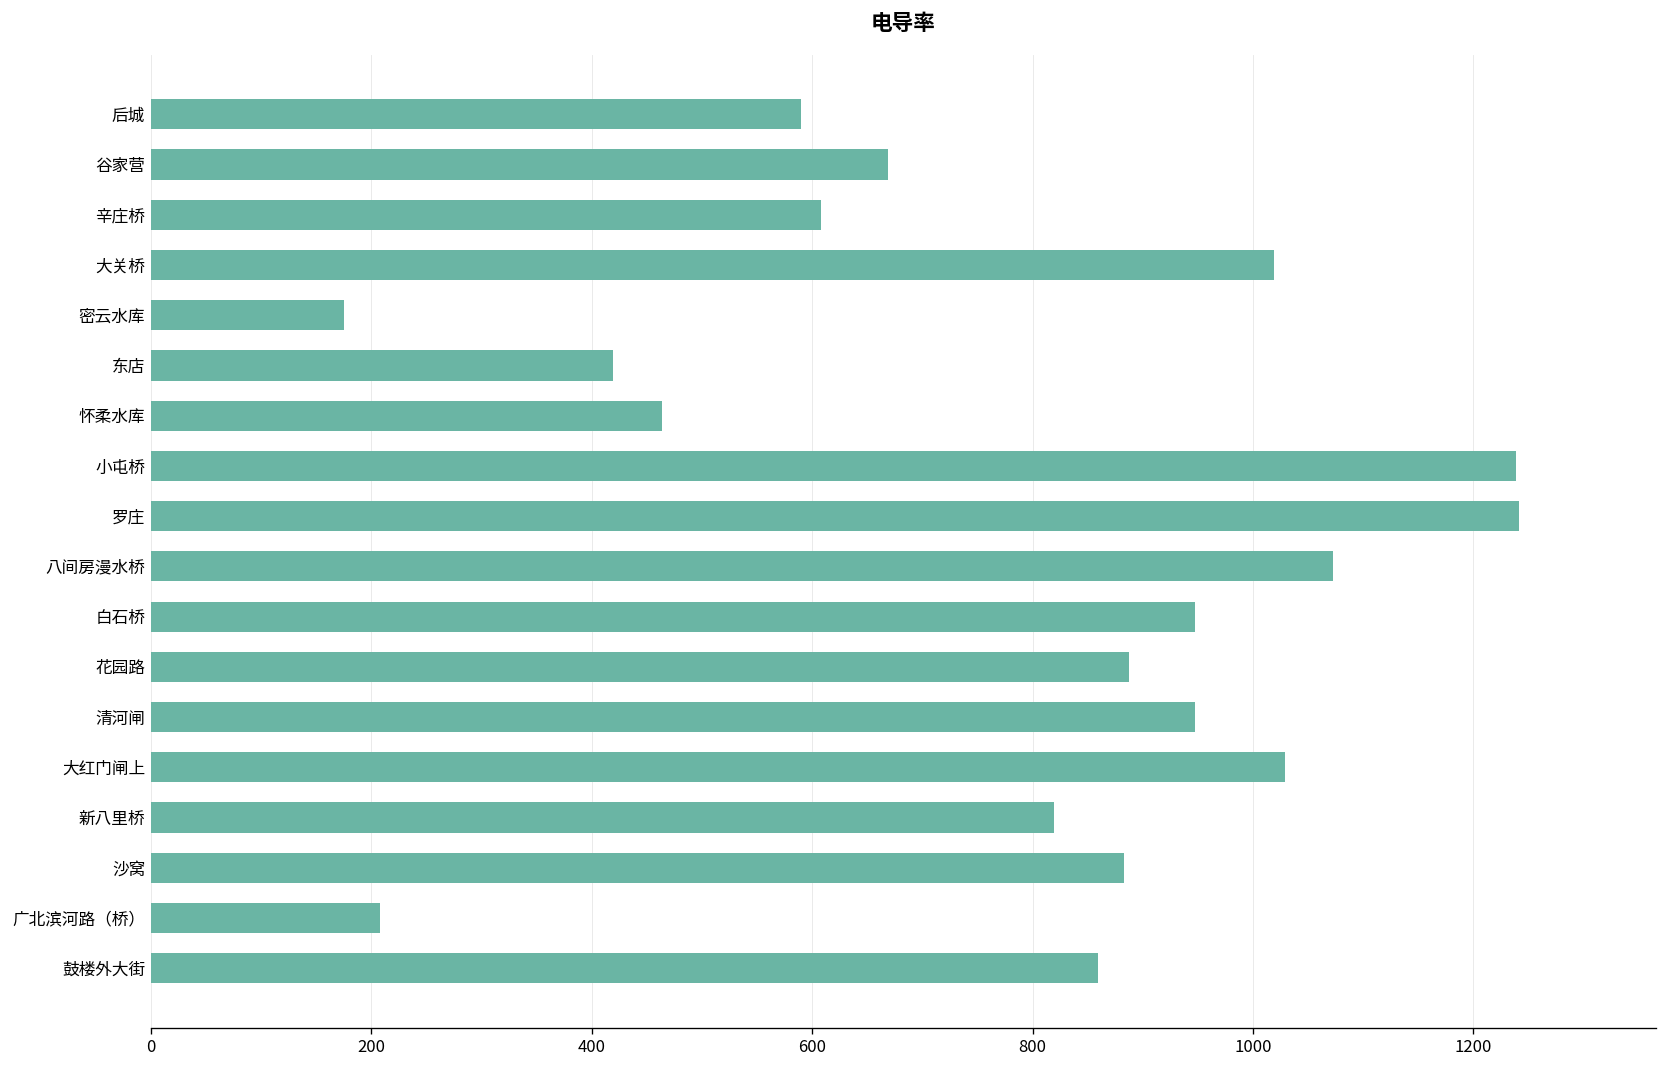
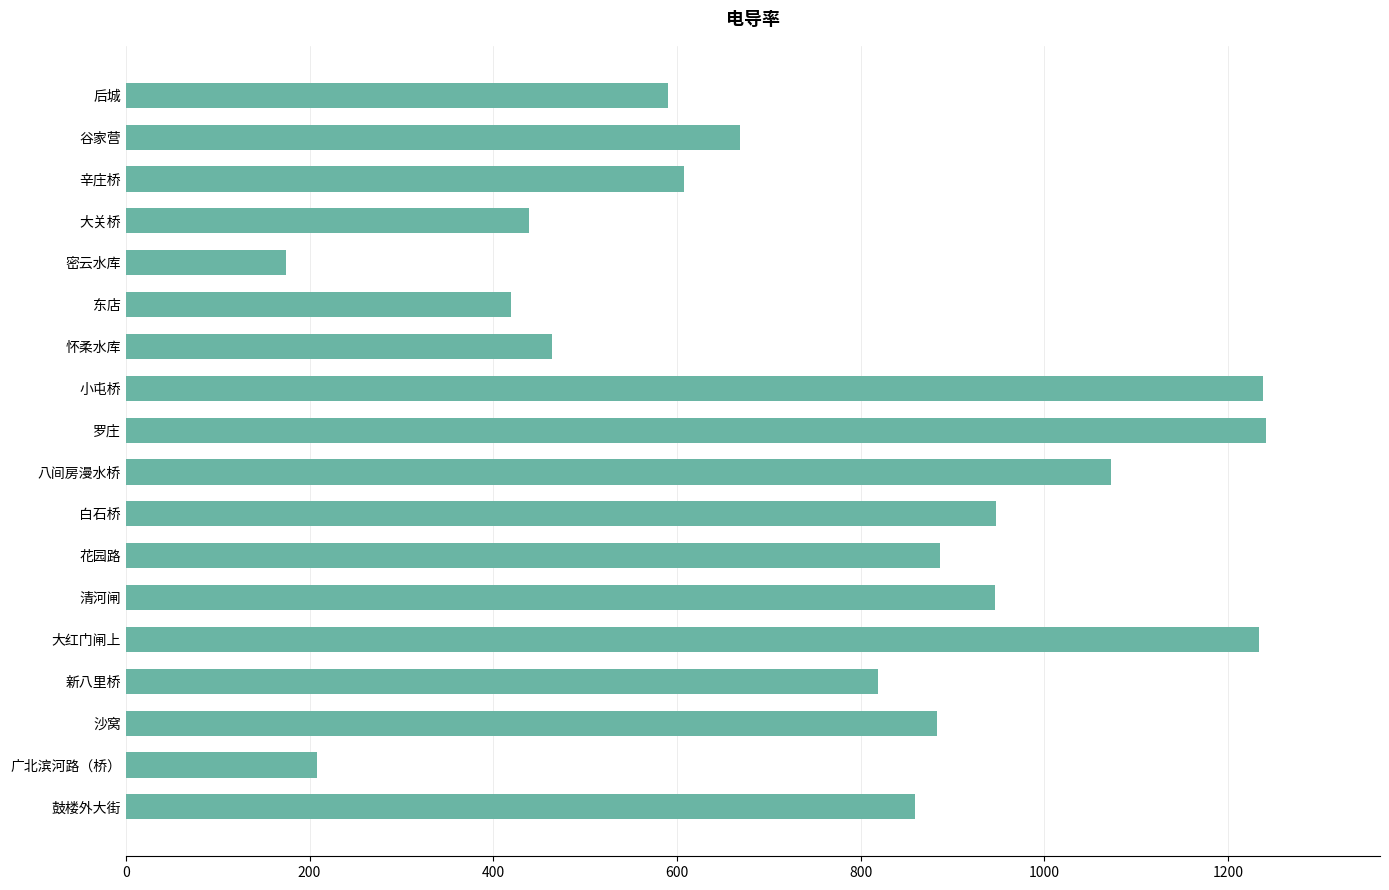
  {
    "后城": 590,
    "谷家营": 670,
    "辛庄桥": 610,
-   "大关桥": 1020,
+   "大关桥": 440,
    "密云水库": 170,
    "东店": 420,
    "怀柔水库": 460,
    "小屯桥": 1240,
    "罗庄": 1240,
    "八间房漫水桥": 1070,
    "白石桥": 950,
    "花园路": 890,
    "清河闸": 950,
-   "大红门闸上": 1030,
+   "大红门闸上": 1230,
    "新八里桥": 820,
    "沙窝": 880,
    "广北滨河路（桥）": 210,
    "鼓楼外大街": 860
  }
